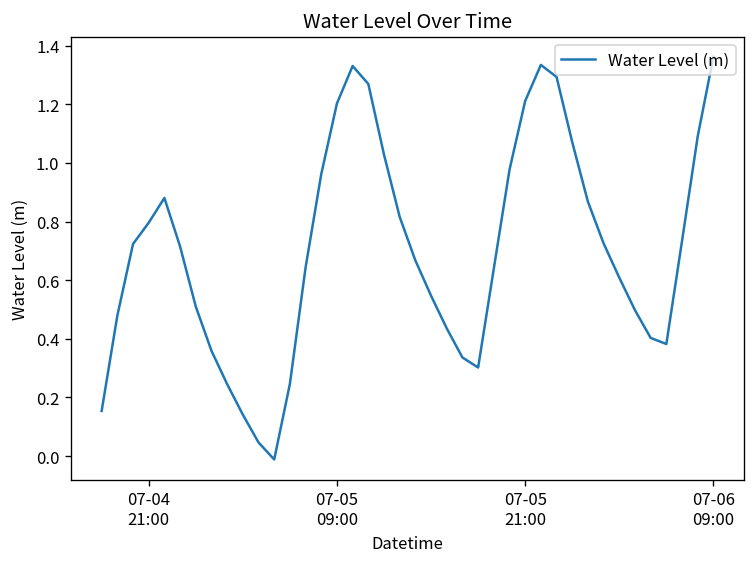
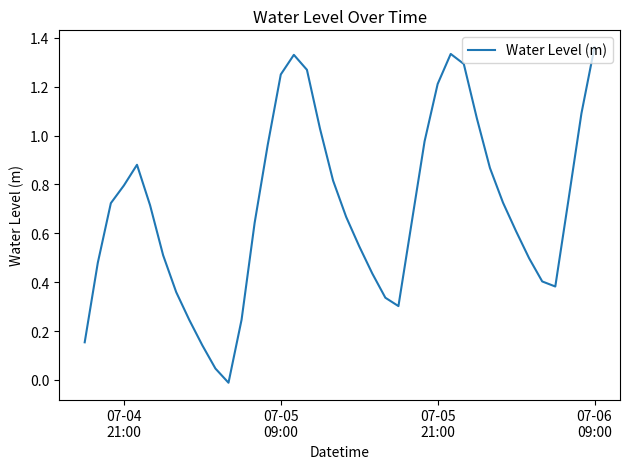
  {
    "07-04 21:00": 0.80,
-   "07-05 09:00": 1.20,
+   "07-05 09:00": 1.25,
    "07-05 21:00": 1.21
  }
